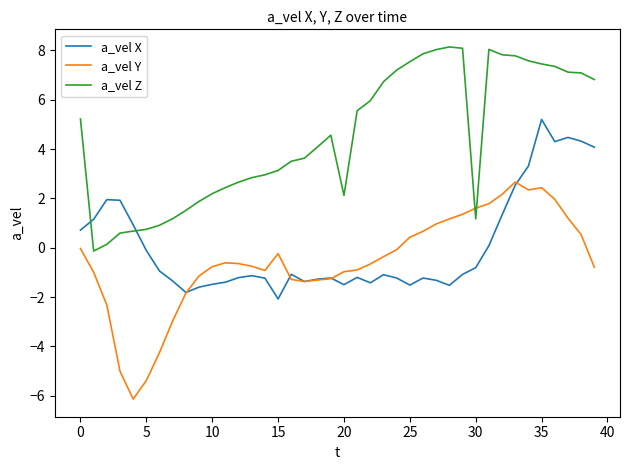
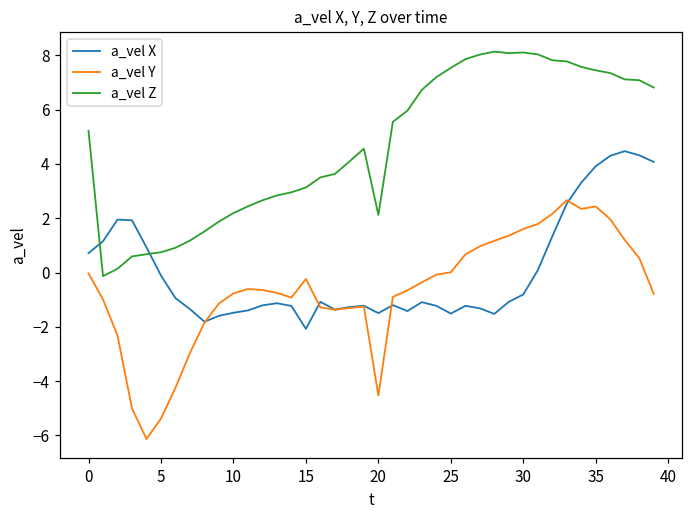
  {
    "a_vel X": {
      "0": 0.7,
      "5": -0.1,
      "10": -1.5,
      "15": -2.1,
      "20": -1.5,
      "25": -1.5,
      "30": -0.8,
-     "35": 5.2
+     "35": 3.9
    },
    "a_vel Y": {
      "0": 0.0,
      "5": -5.4,
      "10": -0.8,
      "15": -0.2,
-     "20": -1.0,
-     "25": 0.4,
+     "20": -4.5,
+     "25": 0.0,
      "30": 1.6,
      "35": 2.4
    },
    "a_vel Z": {
      "0": 5.2,
      "5": 0.7,
      "10": 2.2,
      "15": 3.1,
      "20": 2.1,
      "25": 7.5,
-     "30": 1.2,
+     "30": 8.1,
      "35": 7.4
    }
  }
